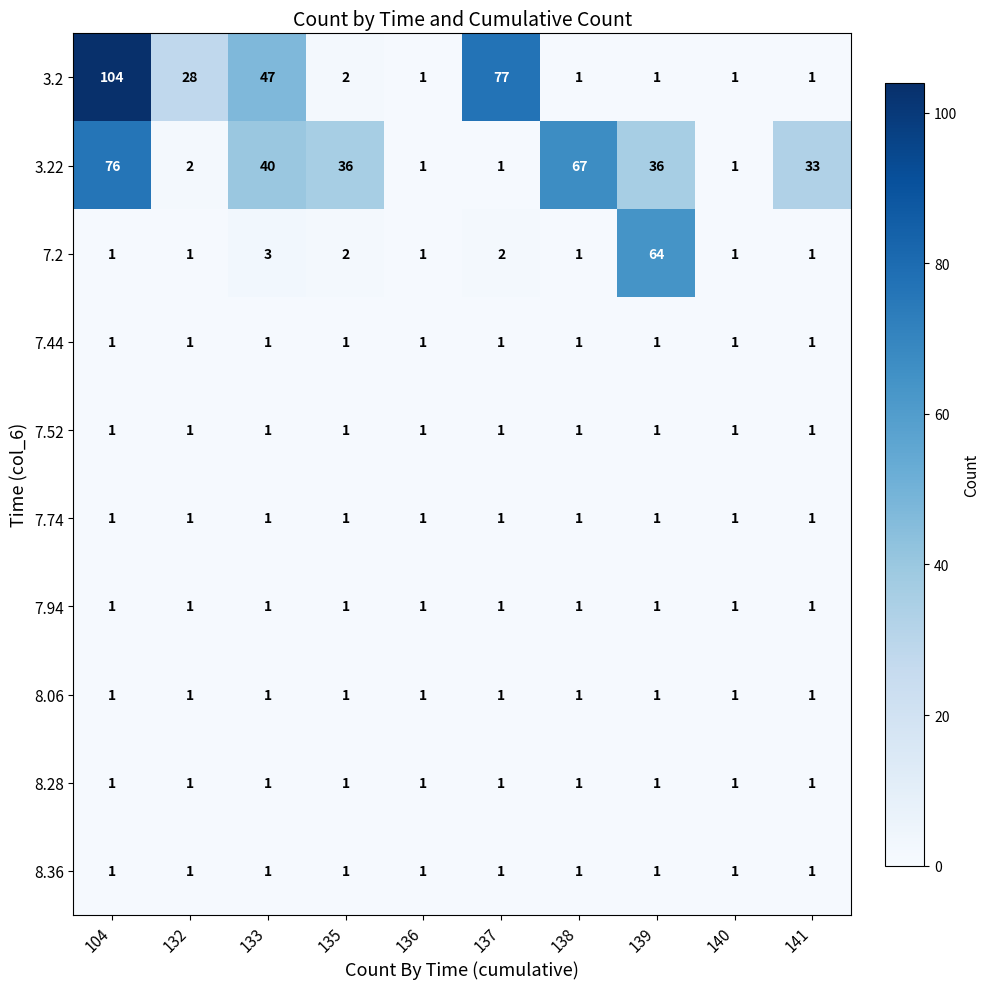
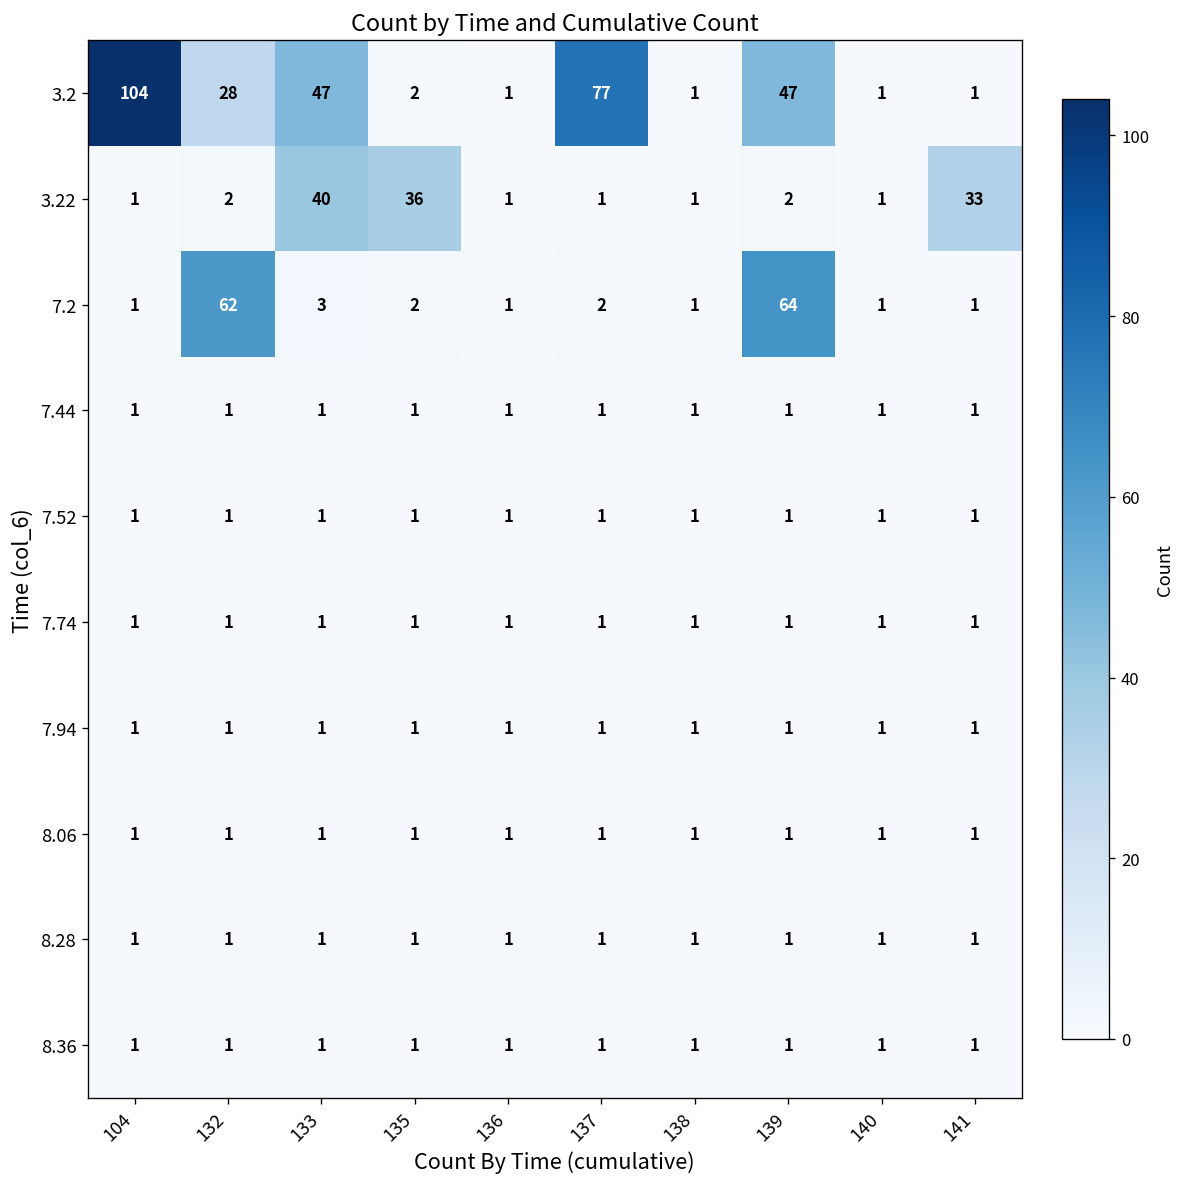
  {
    "3.2": {
      "104": 104,
      "132": 28,
      "133": 47,
      "135": 2,
      "136": 1,
      "137": 77,
      "138": 1,
-     "139": 1,
+     "139": 47,
      "140": 1,
      "141": 1
    },
    "3.22": {
-     "104": 76,
+     "104": 1,
      "132": 2,
      "133": 40,
      "135": 36,
      "136": 1,
      "137": 1,
-     "138": 67,
-     "139": 36,
+     "138": 1,
+     "139": 2,
      "140": 1,
      "141": 33
    },
    "7.2": {
      "104": 1,
-     "132": 1,
+     "132": 62,
      "133": 3,
      "135": 2,
      "136": 1,
      "137": 2,
      "138": 1,
      "139": 64,
      "140": 1,
      "141": 1
    },
    "7.44": {
      "104": 1,
      "132": 1,
      "133": 1,
      "135": 1,
      "136": 1,
      "137": 1,
      "138": 1,
      "139": 1,
      "140": 1,
      "141": 1
    },
    "7.52": {
      "104": 1,
      "132": 1,
      "133": 1,
      "135": 1,
      "136": 1,
      "137": 1,
      "138": 1,
      "139": 1,
      "140": 1,
      "141": 1
    },
    "7.74": {
      "104": 1,
      "132": 1,
      "133": 1,
      "135": 1,
      "136": 1,
      "137": 1,
      "138": 1,
      "139": 1,
      "140": 1,
      "141": 1
    },
    "7.94": {
      "104": 1,
      "132": 1,
      "133": 1,
      "135": 1,
      "136": 1,
      "137": 1,
      "138": 1,
      "139": 1,
      "140": 1,
      "141": 1
    },
    "8.06": {
      "104": 1,
      "132": 1,
      "133": 1,
      "135": 1,
      "136": 1,
      "137": 1,
      "138": 1,
      "139": 1,
      "140": 1,
      "141": 1
    },
    "8.28": {
      "104": 1,
      "132": 1,
      "133": 1,
      "135": 1,
      "136": 1,
      "137": 1,
      "138": 1,
      "139": 1,
      "140": 1,
      "141": 1
    },
    "8.36": {
      "104": 1,
      "132": 1,
      "133": 1,
      "135": 1,
      "136": 1,
      "137": 1,
      "138": 1,
      "139": 1,
      "140": 1,
      "141": 1
    }
  }
